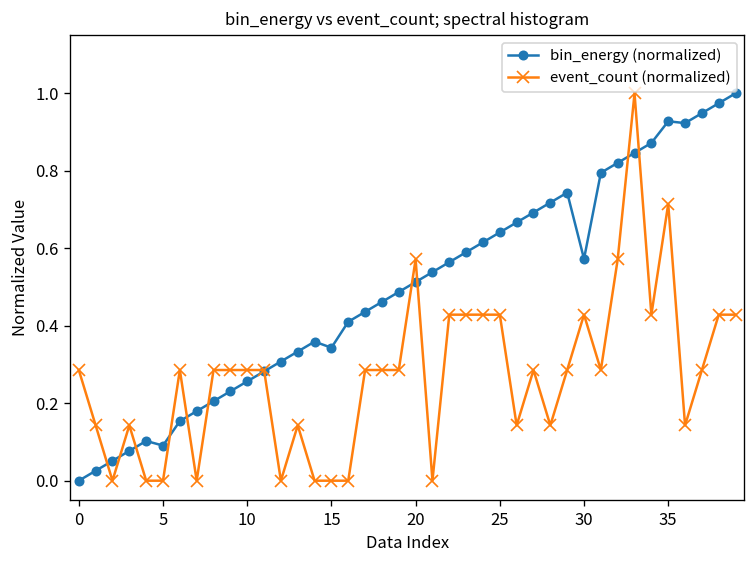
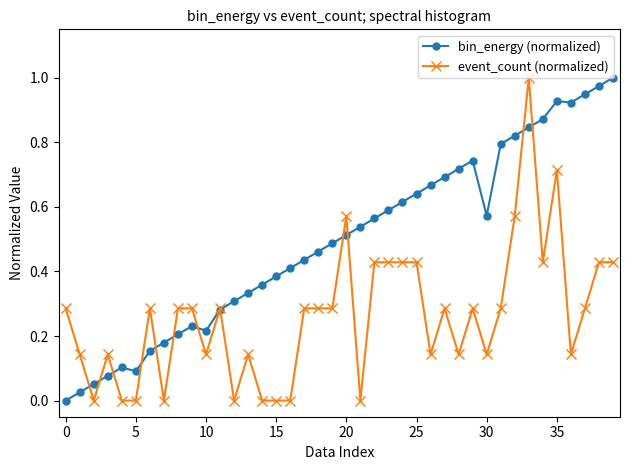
  {
    "bin_energy (normalized)": {
      "0": 0.00,
      "5": 0.09,
-     "10": 0.26,
-     "15": 0.34,
+     "10": 0.22,
+     "15": 0.38,
      "20": 0.51,
      "25": 0.64,
      "30": 0.57,
      "35": 0.93
    },
    "event_count (normalized)": {
      "0": 0.29,
      "5": 0.00,
-     "10": 0.29,
+     "10": 0.14,
      "15": 0.00,
      "20": 0.57,
      "25": 0.43,
-     "30": 0.43,
+     "30": 0.14,
      "35": 0.71
    }
  }
